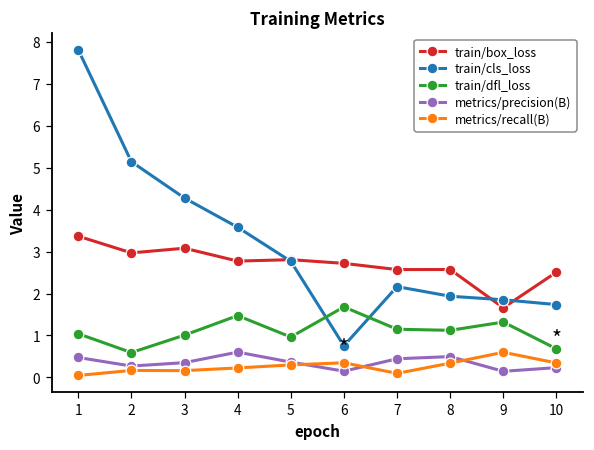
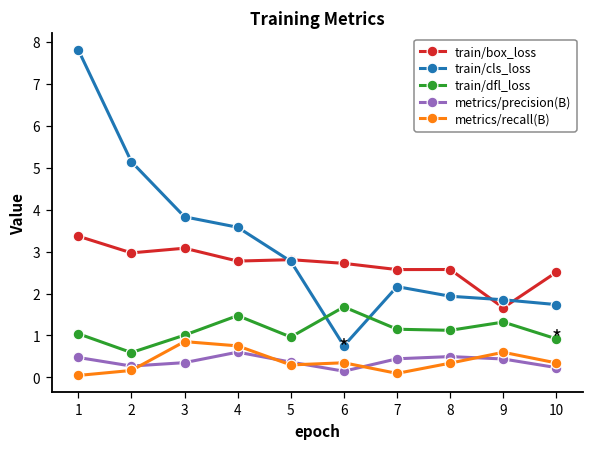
  {
    "train/box_loss": {
      "1": 3.4,
      "2": 3.0,
      "3": 3.1,
      "4": 2.8,
      "6": 2.7,
      "7": 2.6,
      "8": 2.6,
      "9": 1.7,
      "10": 2.5
    },
    "train/cls_loss": {
      "1": 7.8,
      "2": 5.1,
-     "3": 4.3,
+     "3": 3.8,
      "4": 3.6,
      "6": 0.8,
      "7": 2.2,
      "8": 1.9,
      "9": 1.9,
      "10": 1.7
    },
    "train/dfl_loss": {
      "1": 1.0,
      "2": 0.6,
      "3": 1.0,
      "4": 1.5,
      "5": 1.0,
      "6": 1.7,
      "7": 1.1,
      "8": 1.1,
      "9": 1.3,
-     "10": 0.7
+     "10": 0.9
    },
    "metrics/precision(B)": {
      "1": 0.5,
      "2": 0.3,
      "3": 0.4,
      "4": 0.6,
      "5": 0.4,
      "6": 0.1,
      "7": 0.4,
      "8": 0.5,
-     "9": 0.1,
+     "9": 0.4,
      "10": 0.2
    },
    "metrics/recall(B)": {
      "1": 0.0,
      "2": 0.2,
-     "3": 0.2,
-     "4": 0.2,
+     "3": 0.9,
+     "4": 0.8,
      "5": 0.3,
      "6": 0.3,
      "7": 0.1,
      "8": 0.3,
      "9": 0.6,
      "10": 0.3
    }
  }
